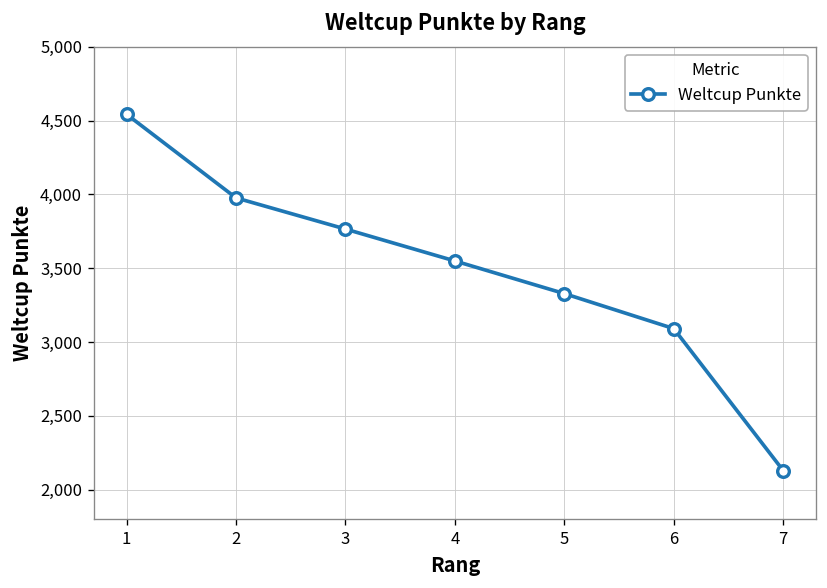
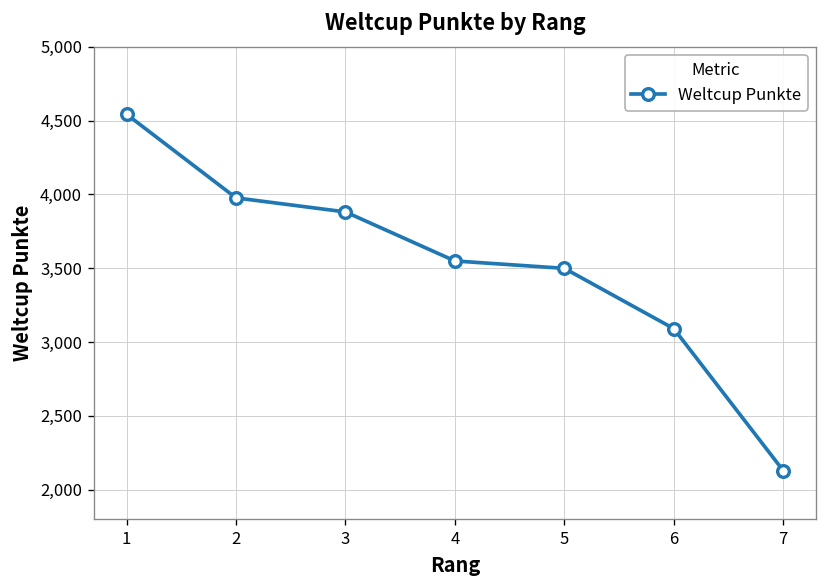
  {
    "1": "4,540",
    "2": "3,980",
-   "3": "3,770",
+   "3": "3,880",
    "4": "3,550",
-   "5": "3,330",
+   "5": "3,500",
    "6": "3,090",
    "7": "2,130"
  }
